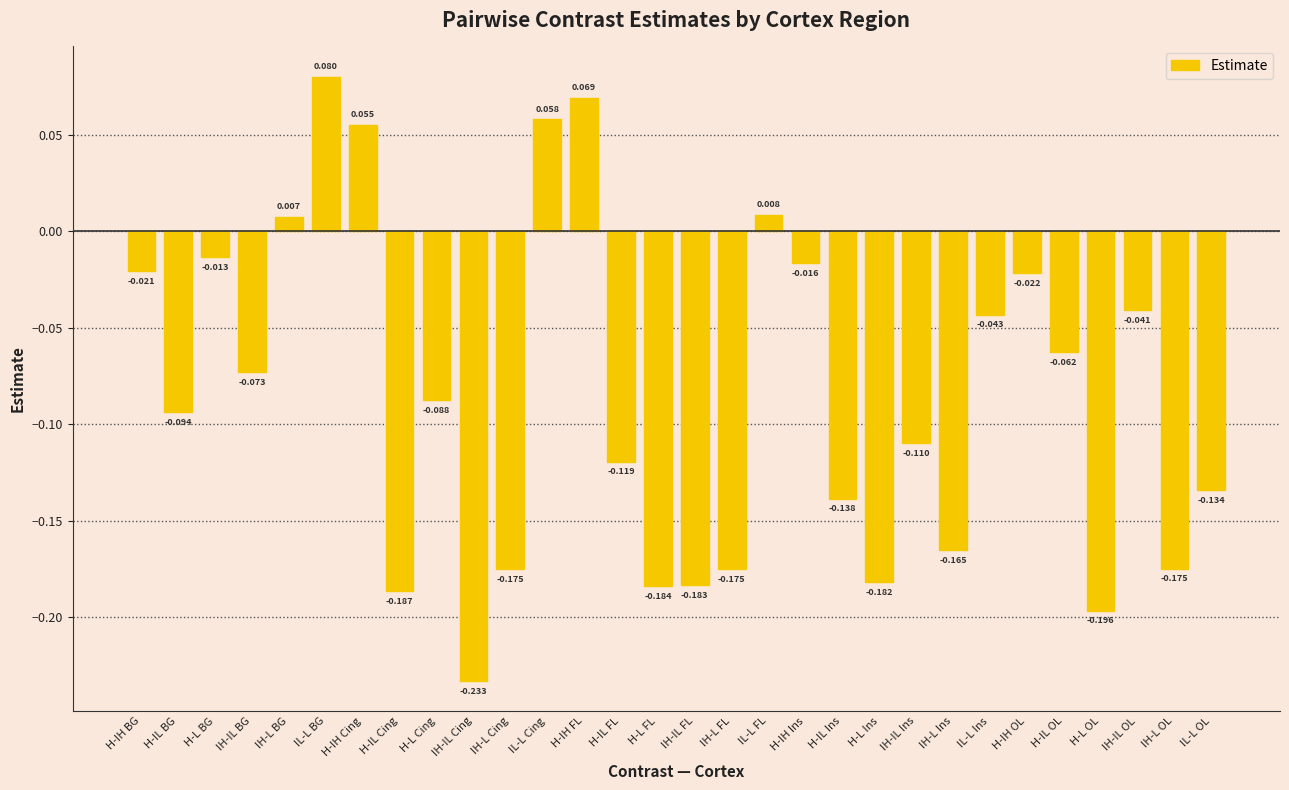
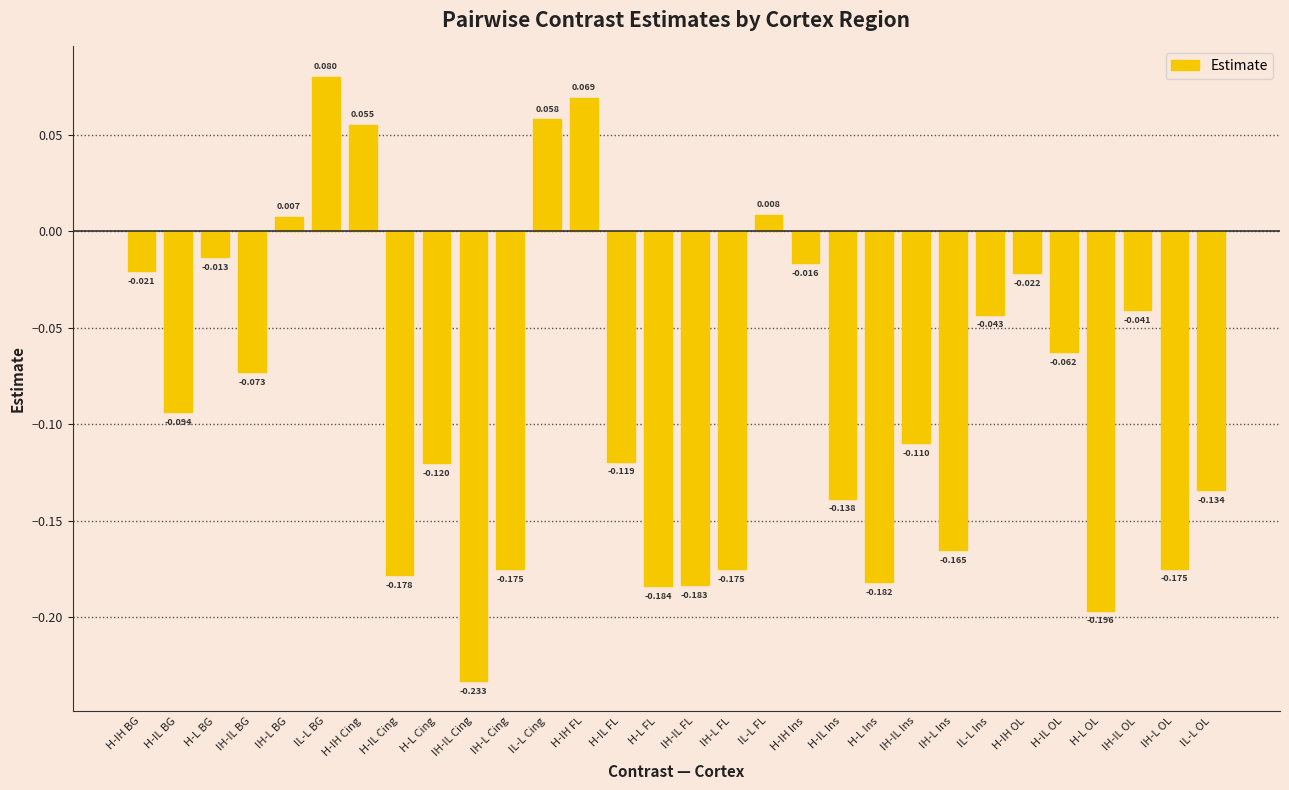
  {
    "H-IH BG": -0.021,
    "H-IL BG": -0.094,
    "H-L BG": -0.013,
    "IH-IL BG": -0.073,
    "IH-L BG": 0.007,
    "IL-L BG": 0.080,
    "H-IH Cing": 0.055,
-   "H-IL Cing": -0.187,
-   "H-L Cing": -0.088,
+   "H-IL Cing": -0.178,
+   "H-L Cing": -0.120,
    "IH-IL Cing": -0.233,
    "IH-L Cing": -0.175,
    "IL-L Cing": 0.058,
    "H-IH FL": 0.069,
    "H-IL FL": -0.119,
    "H-L FL": -0.184,
    "IH-IL FL": -0.183,
    "IH-L FL": -0.175,
    "IL-L FL": 0.008,
    "H-IH Ins": -0.016,
    "H-IL Ins": -0.138,
    "H-L Ins": -0.182,
    "IH-IL Ins": -0.110,
    "IH-L Ins": -0.165,
    "IL-L Ins": -0.043,
    "H-IH OL": -0.022,
    "H-IL OL": -0.062,
    "H-L OL": -0.196,
    "IH-IL OL": -0.041,
    "IH-L OL": -0.175,
    "IL-L OL": -0.134
  }
